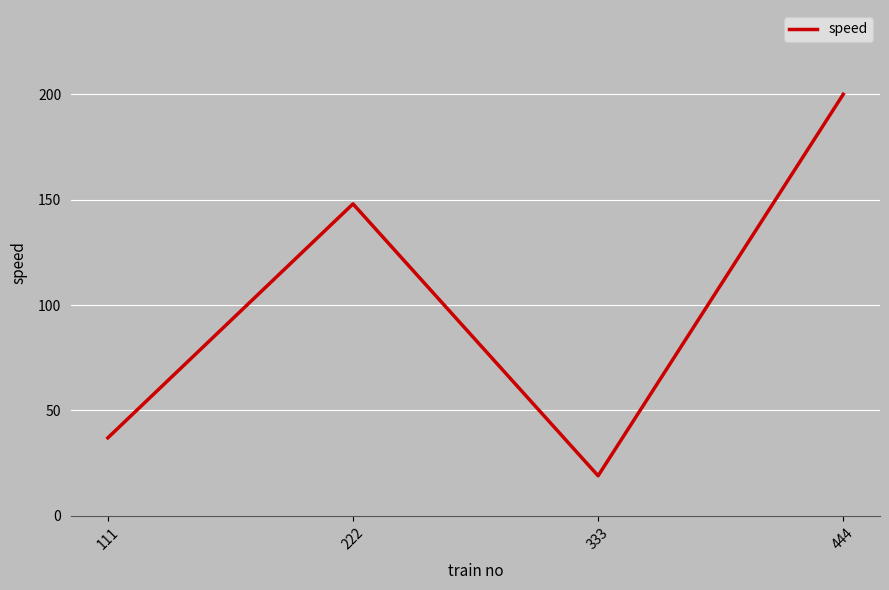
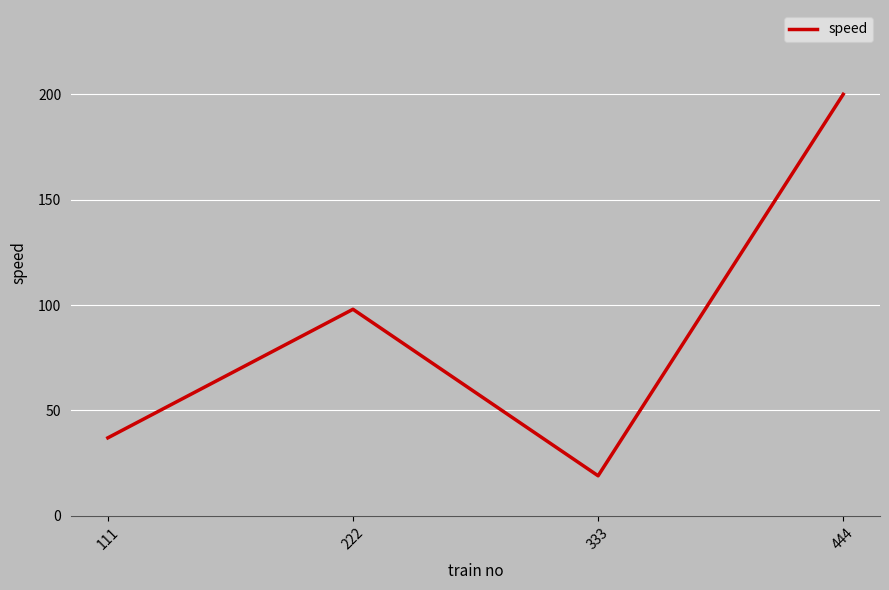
  {
    "111": 37,
-   "222": 148,
+   "222": 98,
    "333": 19,
    "444": 200
  }
